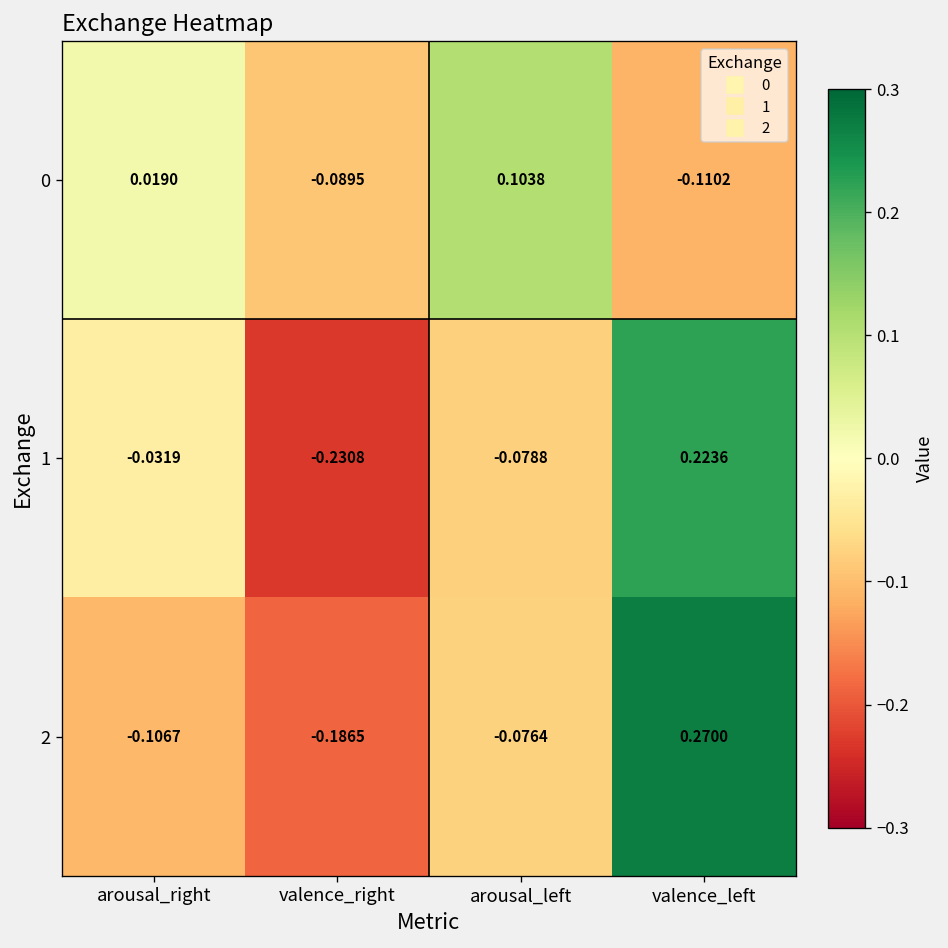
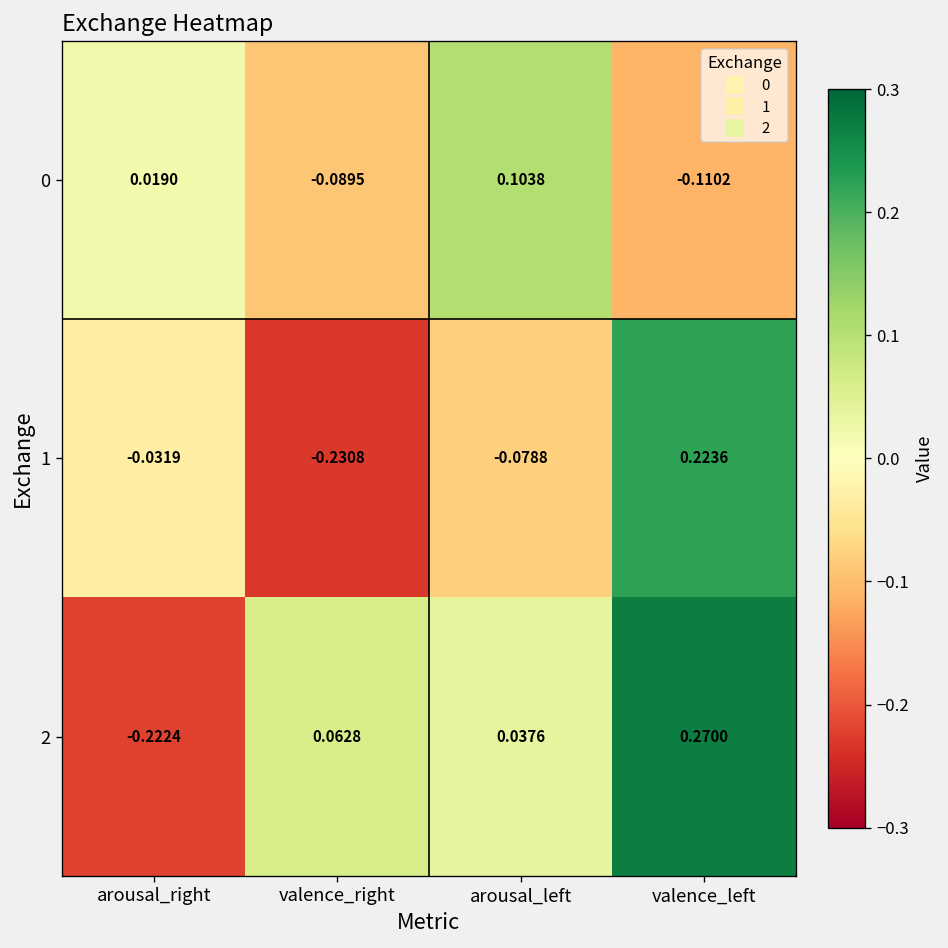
  {
    "0": {
      "arousal_right": 0.0190,
      "valence_right": -0.0895,
      "arousal_left": 0.1038,
      "valence_left": -0.1102
    },
    "1": {
      "arousal_right": -0.0319,
      "valence_right": -0.2308,
      "arousal_left": -0.0788,
      "valence_left": 0.2236
    },
    "2": {
-     "arousal_right": -0.1067,
-     "valence_right": -0.1865,
-     "arousal_left": -0.0764,
+     "arousal_right": -0.2224,
+     "valence_right": 0.0628,
+     "arousal_left": 0.0376,
      "valence_left": 0.2700
    }
  }
